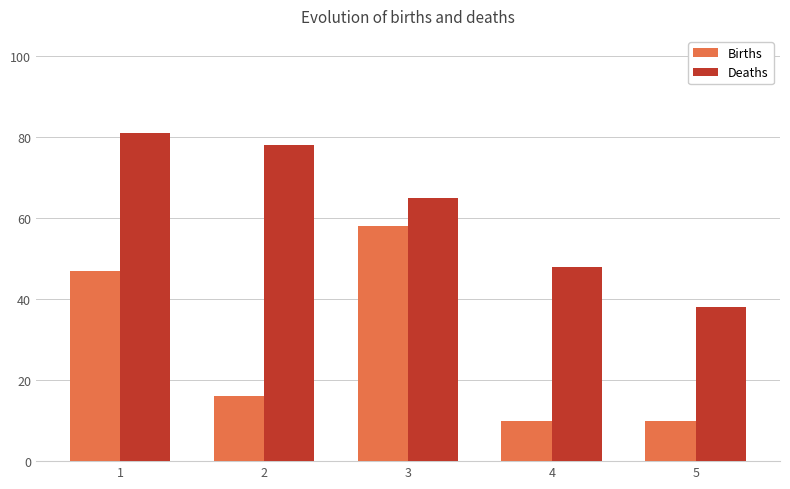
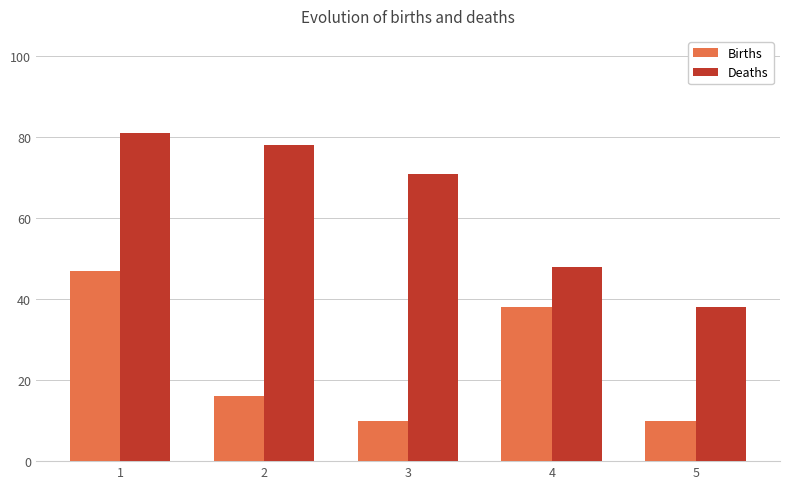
  {
    "Births": {
      "1": 47,
      "2": 16,
-     "3": 58,
-     "4": 10,
+     "3": 10,
+     "4": 38,
      "5": 10
    },
    "Deaths": {
      "1": 81,
      "2": 78,
-     "3": 65,
+     "3": 71,
      "4": 48,
      "5": 38
    }
  }
